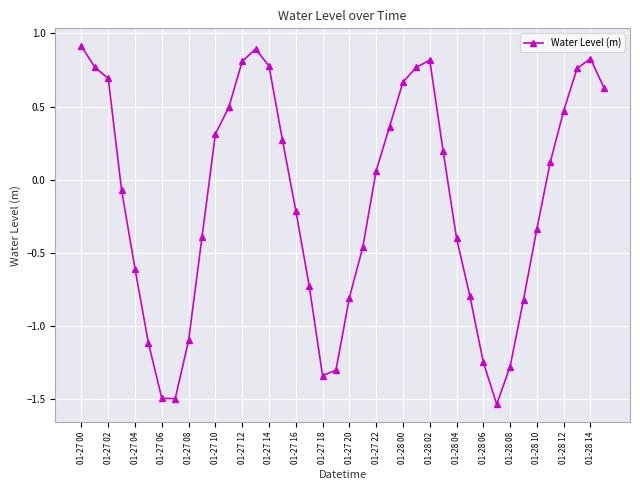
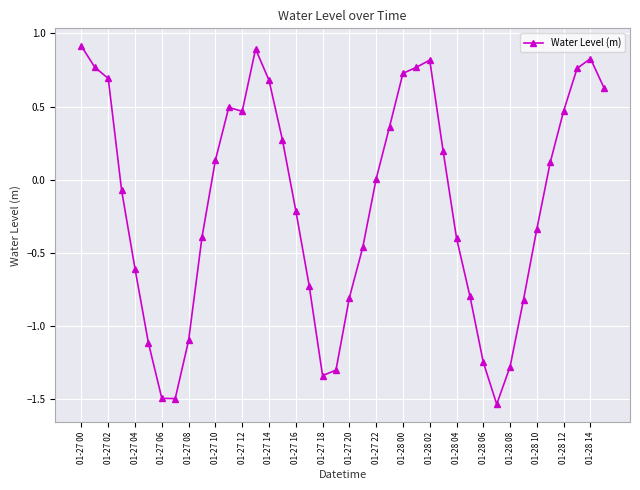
  {
    "01-27 00": 0.91,
    "01-27 02": 0.69,
    "01-27 04": -0.61,
    "01-27 06": -1.50,
    "01-27 08": -1.10,
-   "01-27 10": 0.31,
-   "01-27 12": 0.81,
-   "01-27 14": 0.78,
+   "01-27 10": 0.13,
+   "01-27 12": 0.47,
+   "01-27 14": 0.68,
    "01-27 16": -0.21,
    "01-27 18": -1.34,
    "01-27 20": -0.81,
-   "01-27 22": 0.06,
-   "01-28 00": 0.67,
+   "01-27 22": 0.00,
+   "01-28 00": 0.73,
    "01-28 02": 0.82,
    "01-28 04": -0.40,
    "01-28 06": -1.25,
    "01-28 08": -1.28,
    "01-28 10": -0.34,
    "01-28 12": 0.47,
    "01-28 14": 0.83
  }
